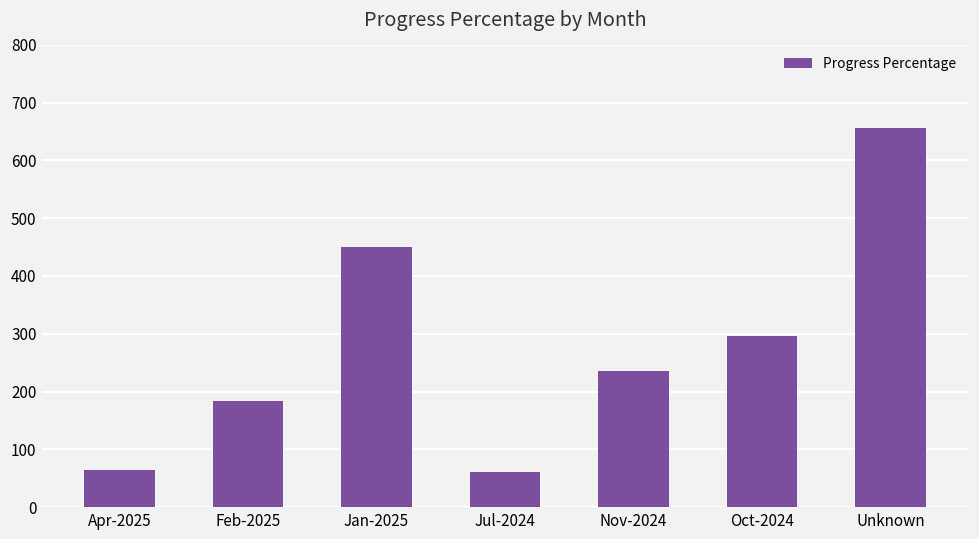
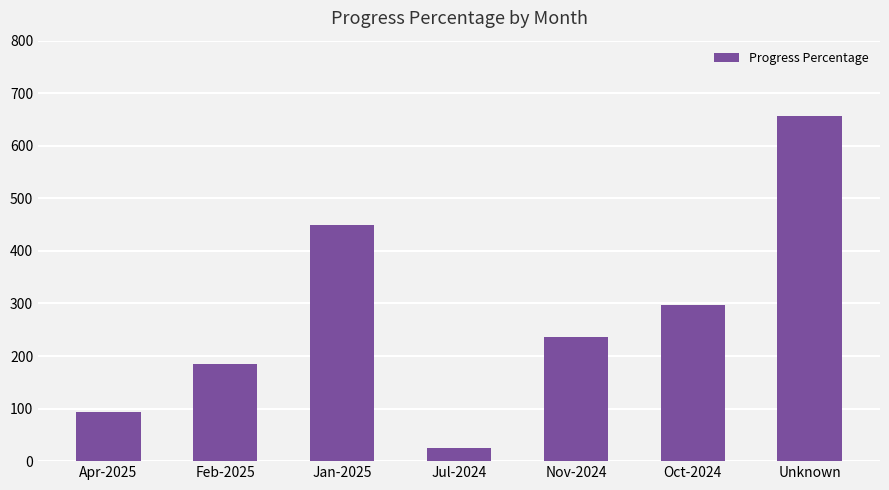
  {
-   "Apr-2025": 60,
+   "Apr-2025": 90,
    "Feb-2025": 180,
    "Jan-2025": 450,
-   "Jul-2024": 60,
+   "Jul-2024": 20,
    "Nov-2024": 240,
    "Oct-2024": 300,
    "Unknown": 660
  }
